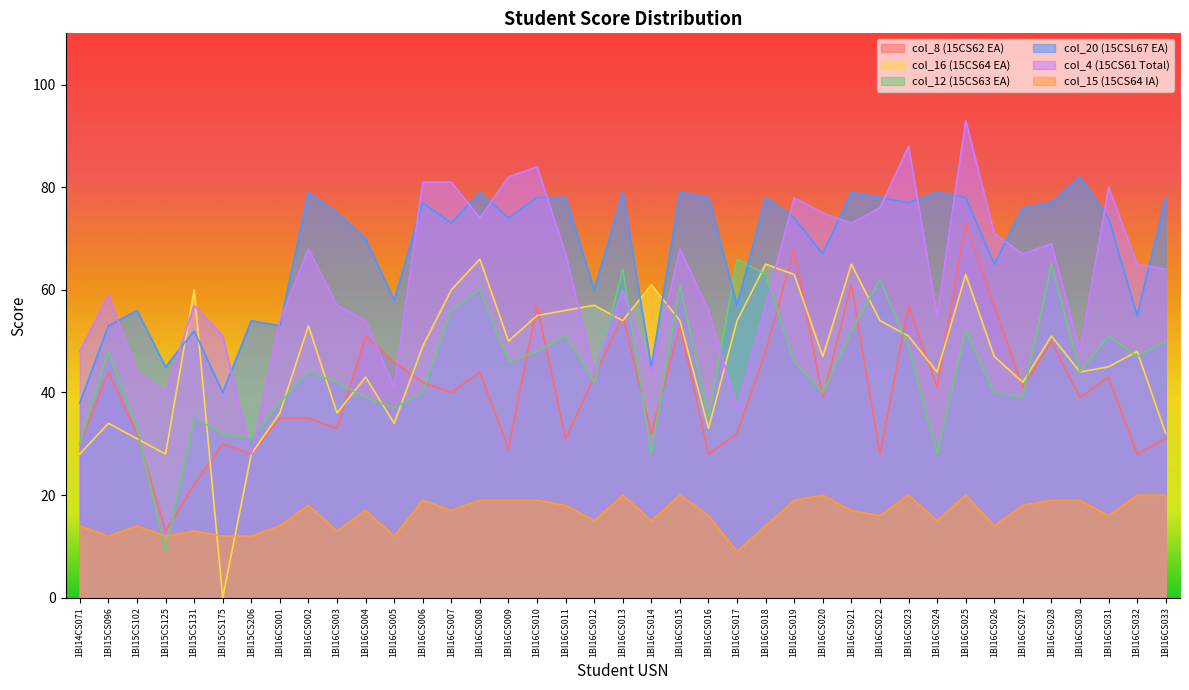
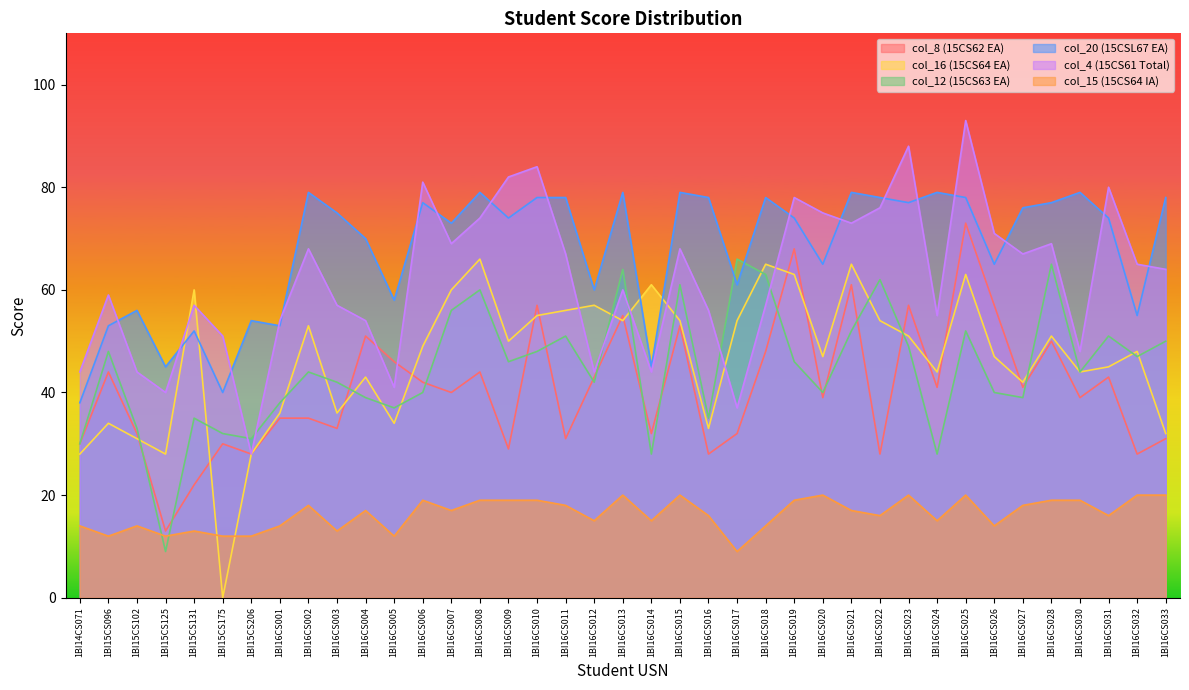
  {
    "col_12 (15CS63 EA)": {
      "1BI15CS096": 48,
      "1BI15CS102": 33,
      "1BI15CS125": 9,
      "1BI15CS131": 35,
      "1BI15CS175": 32,
      "1BI15CS206": 31,
      "1BI16CS001": 38,
      "1BI16CS002": 44,
      "1BI16CS003": 42,
      "1BI16CS004": 39,
      "1BI16CS005": 37,
      "1BI16CS006": 40,
      "1BI16CS007": 56,
      "1BI16CS008": 60,
      "1BI16CS009": 46,
      "1BI16CS010": 48,
      "1BI16CS011": 51,
      "1BI16CS012": 42,
      "1BI16CS013": 64,
      "1BI16CS014": 28,
      "1BI16CS015": 61,
      "1BI16CS016": 35,
      "1BI16CS017": 66,
      "1BI16CS018": 63,
      "1BI16CS019": 46,
      "1BI16CS020": 40,
      "1BI16CS021": 52,
      "1BI16CS022": 62,
      "1BI16CS023": 49,
      "1BI16CS024": 28,
      "1BI16CS025": 52,
      "1BI16CS026": 40,
      "1BI16CS027": 39,
      "1BI16CS028": 65,
      "1BI16CS031": 51,
      "1BI16CS032": 47,
      "1BI16CS033": 50
    },
    "col_20 (15CSL67 EA)": {
      "1BI14CS071": 38,
      "1BI15CS096": 53,
      "1BI15CS102": 56,
      "1BI15CS125": 45,
      "1BI15CS131": 52,
      "1BI15CS175": 40,
      "1BI15CS206": 54,
      "1BI16CS001": 53,
      "1BI16CS002": 79,
      "1BI16CS003": 75,
      "1BI16CS004": 70,
      "1BI16CS005": 58,
      "1BI16CS006": 77,
      "1BI16CS007": 73,
      "1BI16CS008": 79,
      "1BI16CS009": 74,
      "1BI16CS010": 78,
      "1BI16CS011": 78,
      "1BI16CS012": 60,
      "1BI16CS013": 79,
      "1BI16CS014": 45,
      "1BI16CS015": 79,
      "1BI16CS016": 78,
-     "1BI16CS017": 57,
+     "1BI16CS017": 61,
      "1BI16CS018": 78,
      "1BI16CS019": 74,
-     "1BI16CS020": 67,
+     "1BI16CS020": 65,
      "1BI16CS021": 79,
      "1BI16CS022": 78,
      "1BI16CS023": 77,
      "1BI16CS024": 79,
      "1BI16CS025": 78,
      "1BI16CS026": 65,
      "1BI16CS027": 76,
      "1BI16CS028": 77,
-     "1BI16CS030": 82,
+     "1BI16CS030": 79,
      "1BI16CS031": 74,
      "1BI16CS032": 55,
      "1BI16CS033": 78
    },
    "col_4 (15CS61 Total)": {
-     "1BI14CS071": 48,
+     "1BI14CS071": 44,
      "1BI15CS096": 59,
      "1BI15CS102": 44,
      "1BI15CS125": 40,
      "1BI15CS131": 57,
      "1BI15CS175": 51,
      "1BI16CS001": 54,
      "1BI16CS002": 68,
      "1BI16CS003": 57,
      "1BI16CS004": 54,
      "1BI16CS005": 41,
      "1BI16CS006": 81,
-     "1BI16CS007": 81,
+     "1BI16CS007": 69,
      "1BI16CS008": 74,
      "1BI16CS009": 82,
      "1BI16CS010": 84,
      "1BI16CS011": 67,
      "1BI16CS012": 44,
      "1BI16CS013": 60,
      "1BI16CS014": 44,
      "1BI16CS015": 68,
      "1BI16CS016": 56,
      "1BI16CS017": 37,
      "1BI16CS018": 57,
      "1BI16CS019": 78,
      "1BI16CS020": 75,
      "1BI16CS021": 73,
      "1BI16CS022": 76,
      "1BI16CS023": 88,
      "1BI16CS024": 55,
      "1BI16CS025": 93,
      "1BI16CS026": 71,
      "1BI16CS027": 67,
      "1BI16CS028": 69,
      "1BI16CS030": 48,
      "1BI16CS031": 80,
      "1BI16CS032": 65,
      "1BI16CS033": 64
    }
  }
